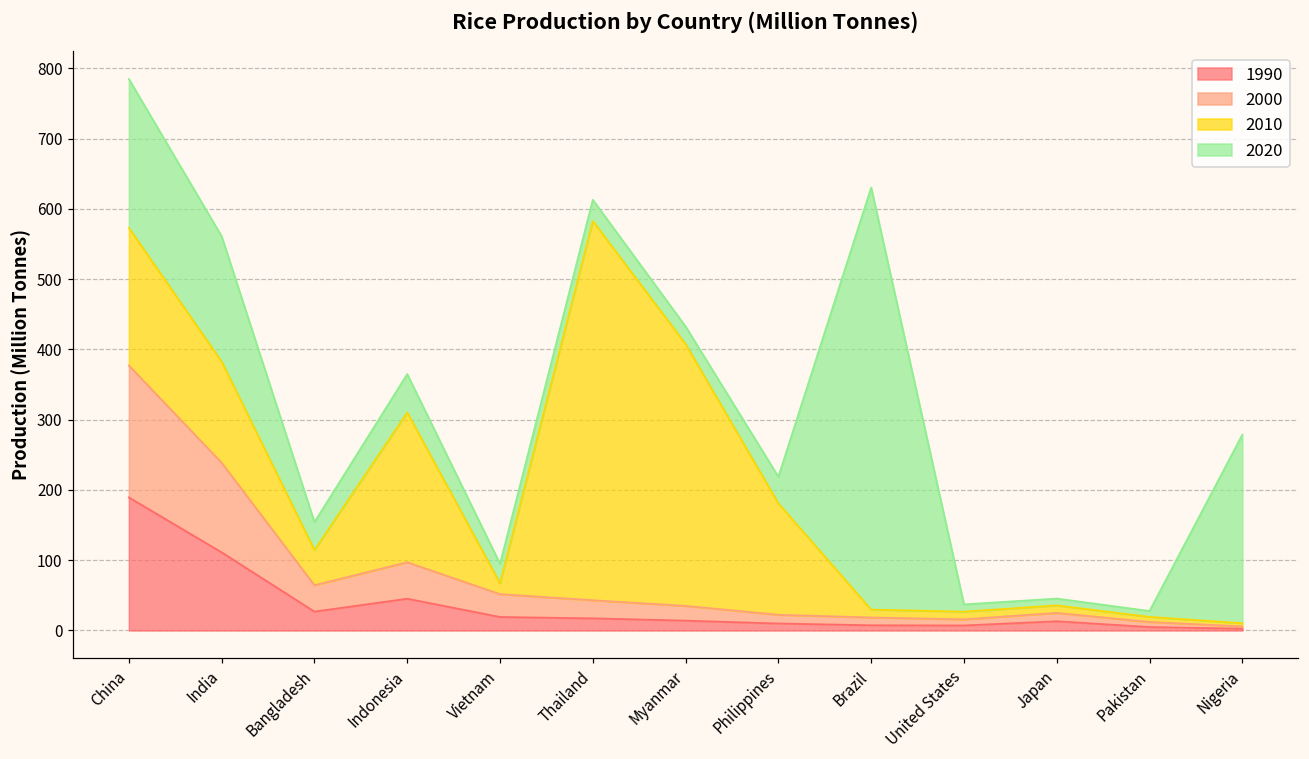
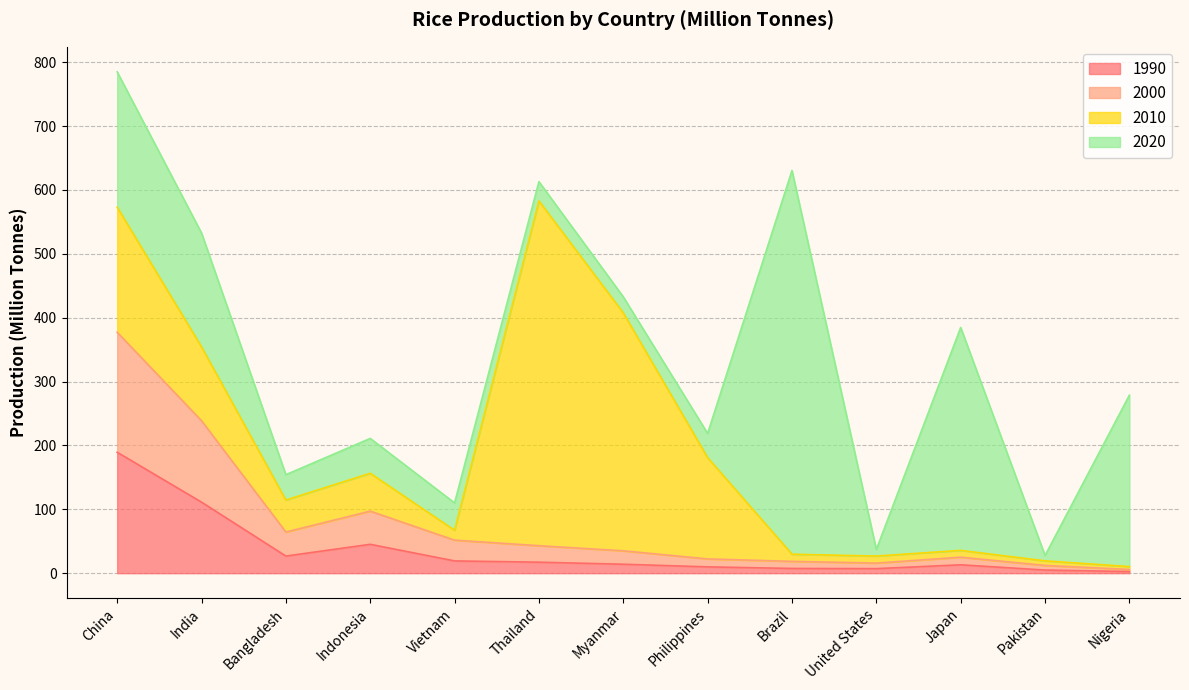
  {
    "2010": {
      "China": 200,
-     "India": 140,
+     "India": 120,
      "Bangladesh": 50,
-     "Indonesia": 210,
+     "Indonesia": 60,
      "Vietnam": 20,
      "Thailand": 540,
      "Myanmar": 370,
      "Philippines": 160,
      "Brazil": 10,
      "United States": 10,
      "Japan": 10,
      "Pakistan": 10,
      "Nigeria": 0
    },
    "2020": {
      "China": 210,
      "India": 180,
      "Bangladesh": 40,
      "Indonesia": 50,
-     "Vietnam": 30,
+     "Vietnam": 40,
      "Thailand": 30,
      "Myanmar": 30,
      "Philippines": 40,
      "Brazil": 600,
      "United States": 10,
-     "Japan": 10,
+     "Japan": 350,
      "Pakistan": 10,
      "Nigeria": 270
    }
  }
